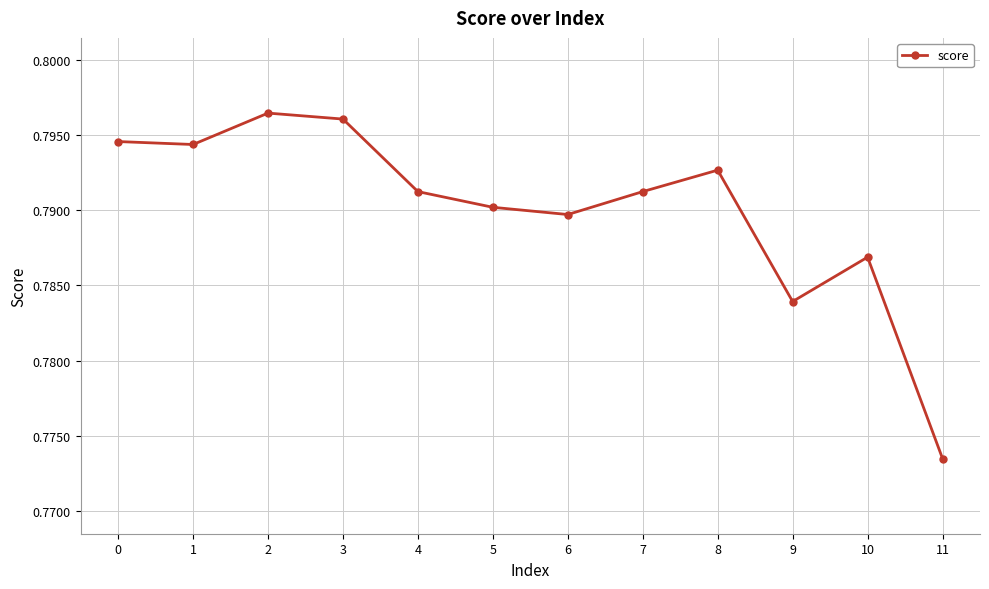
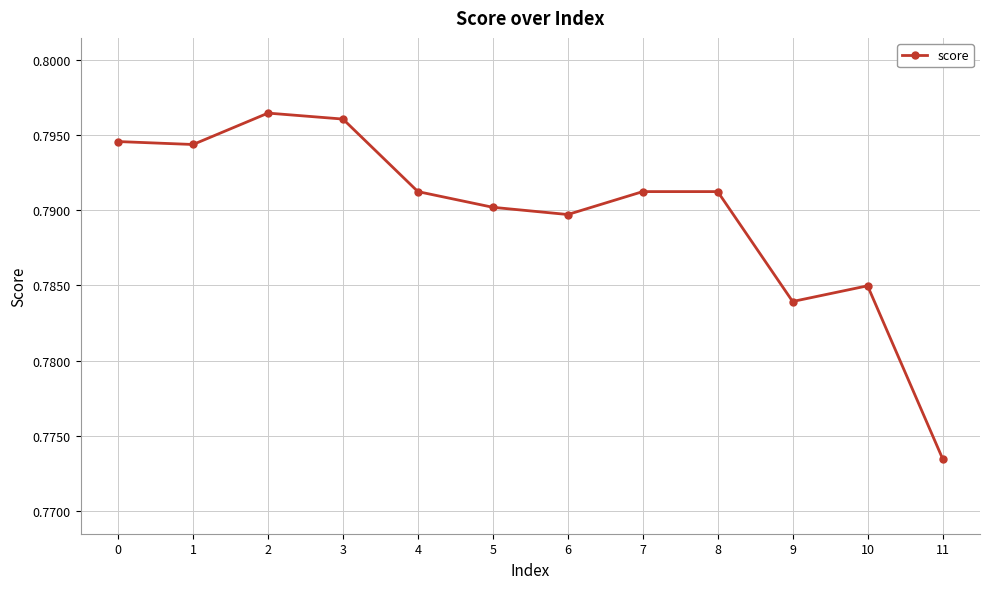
  {
    "0": 0.7946,
    "1": 0.7944,
    "2": 0.7965,
    "3": 0.7961,
    "4": 0.7912,
    "5": 0.7902,
    "6": 0.7897,
    "7": 0.7912,
-   "8": 0.7927,
+   "8": 0.7912,
    "9": 0.7839,
-   "10": 0.7869,
+   "10": 0.7850,
    "11": 0.7735
  }
